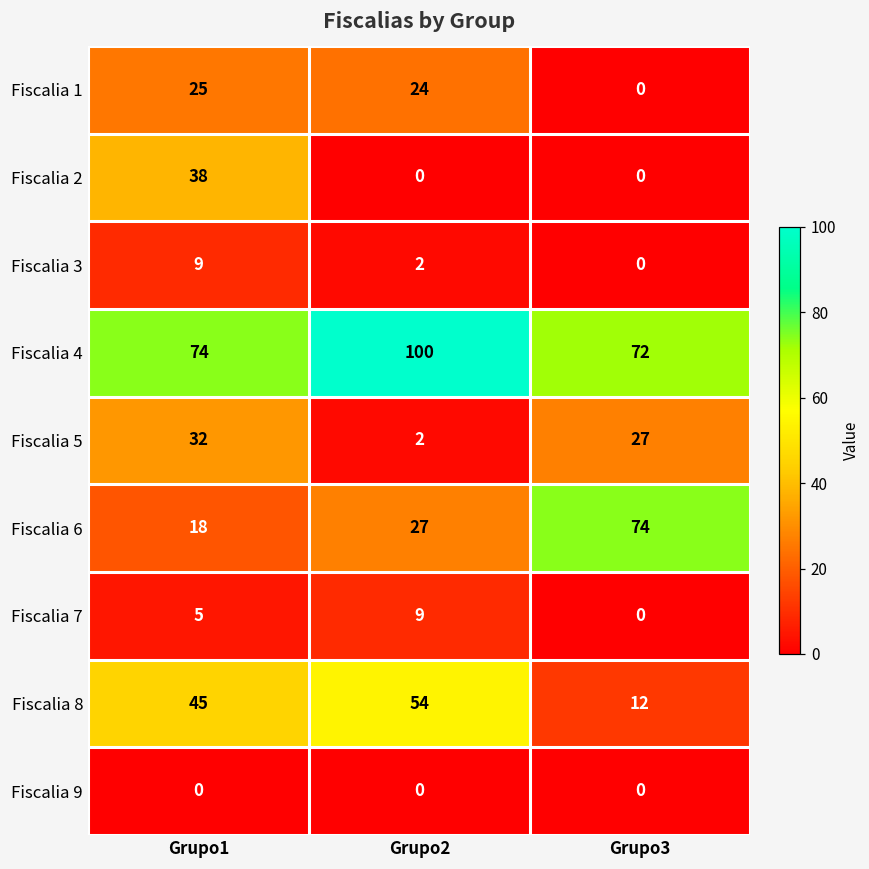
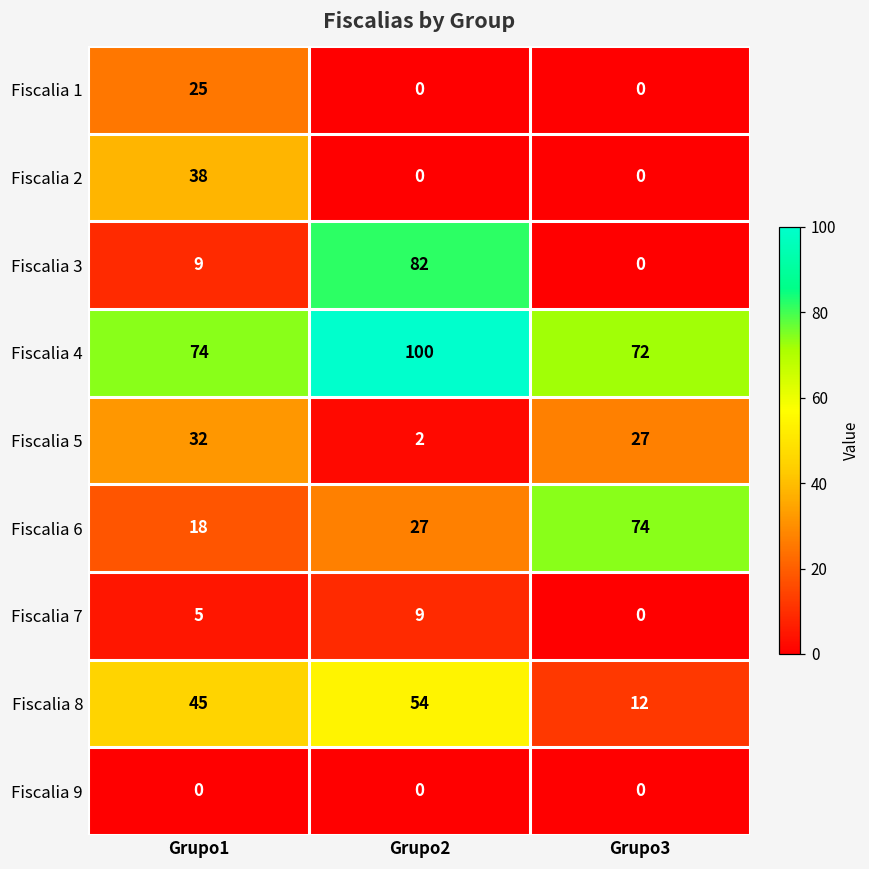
  {
    "Fiscalia 1": {
      "Grupo1": 25,
-     "Grupo2": 24,
+     "Grupo2": 0,
      "Grupo3": 0
    },
    "Fiscalia 2": {
      "Grupo1": 38,
      "Grupo2": 0,
      "Grupo3": 0
    },
    "Fiscalia 3": {
      "Grupo1": 9,
-     "Grupo2": 2,
+     "Grupo2": 82,
      "Grupo3": 0
    },
    "Fiscalia 4": {
      "Grupo1": 74,
      "Grupo2": 100,
      "Grupo3": 72
    },
    "Fiscalia 5": {
      "Grupo1": 32,
      "Grupo2": 2,
      "Grupo3": 27
    },
    "Fiscalia 6": {
      "Grupo1": 18,
      "Grupo2": 27,
      "Grupo3": 74
    },
    "Fiscalia 7": {
      "Grupo1": 5,
      "Grupo2": 9,
      "Grupo3": 0
    },
    "Fiscalia 8": {
      "Grupo1": 45,
      "Grupo2": 54,
      "Grupo3": 12
    },
    "Fiscalia 9": {
      "Grupo1": 0,
      "Grupo2": 0,
      "Grupo3": 0
    }
  }
